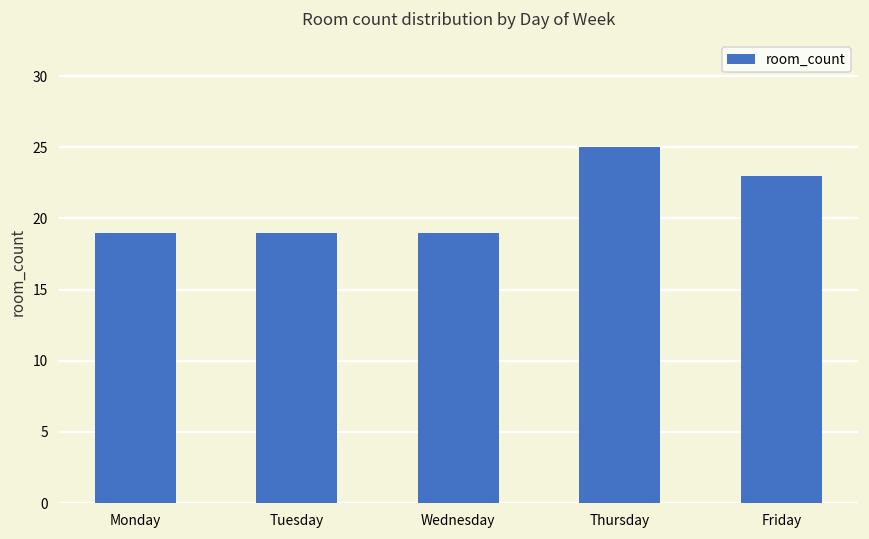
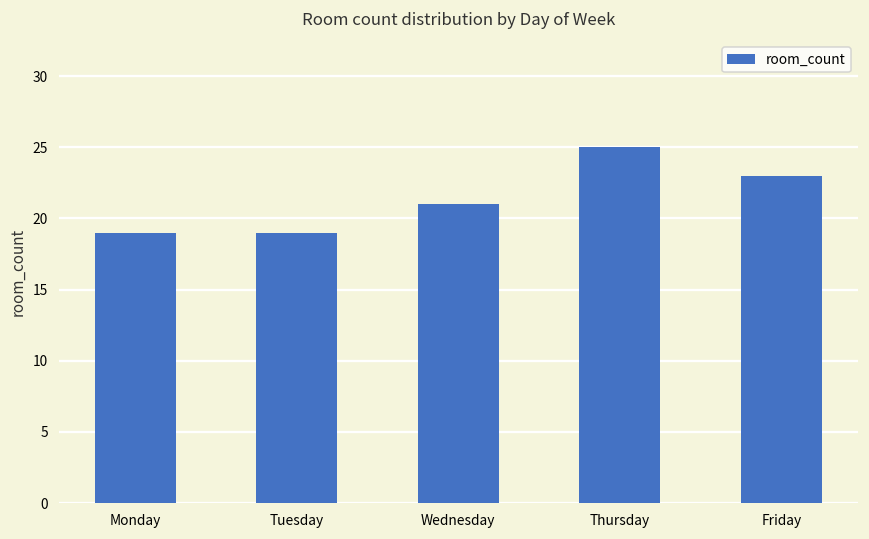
  {
    "Monday": 19,
    "Tuesday": 19,
-   "Wednesday": 19,
+   "Wednesday": 21,
    "Thursday": 25,
    "Friday": 23
  }
